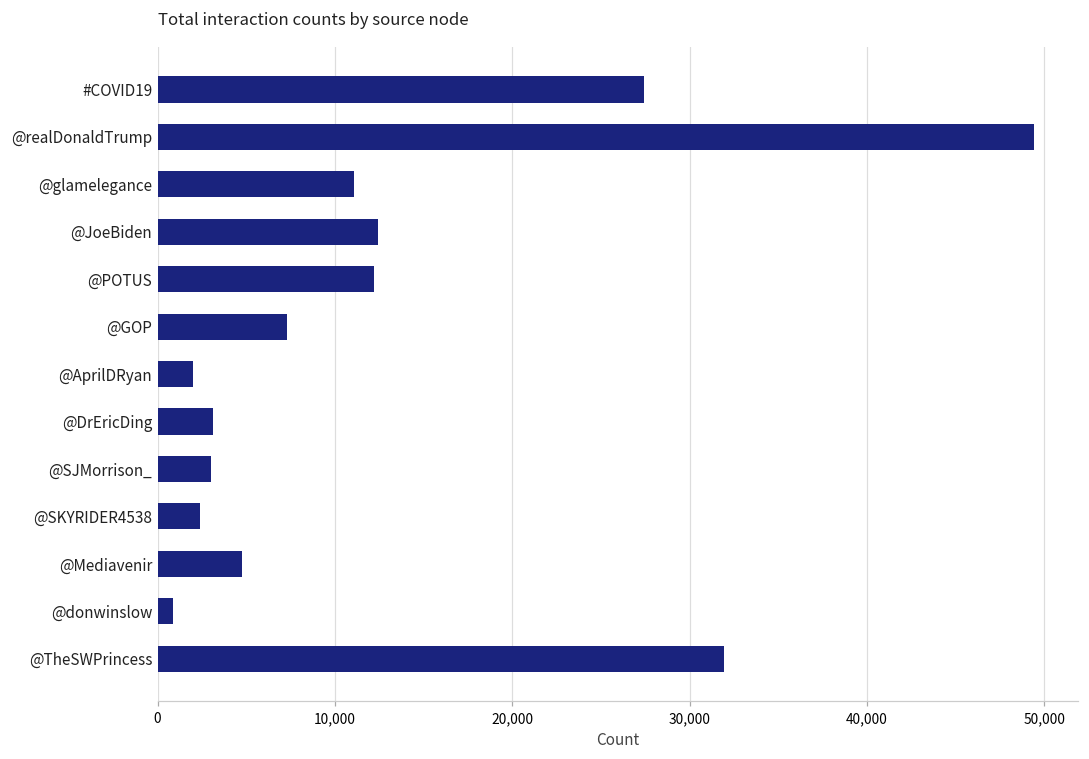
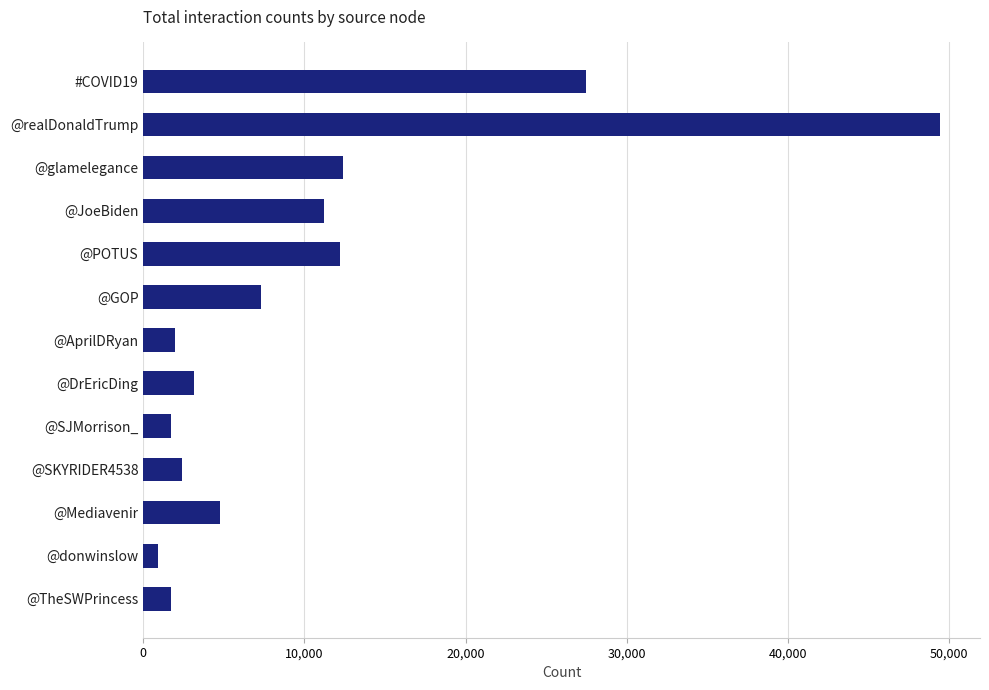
  {
    "#COVID19": "27,400",
    "@realDonaldTrump": "49,400",
-   "@glamelegance": "11,100",
-   "@JoeBiden": "12,400",
+   "@glamelegance": "12,400",
+   "@JoeBiden": "11,200",
    "@POTUS": "12,200",
    "@GOP": "7,300",
    "@AprilDRyan": "2,000",
    "@DrEricDing": "3,100",
-   "@SJMorrison_": "3,000",
+   "@SJMorrison_": "1,700",
    "@SKYRIDER4538": "2,400",
    "@Mediavenir": "4,800",
    "@donwinslow": "900",
-   "@TheSWPrincess": "31,900"
+   "@TheSWPrincess": "1,700"
  }
